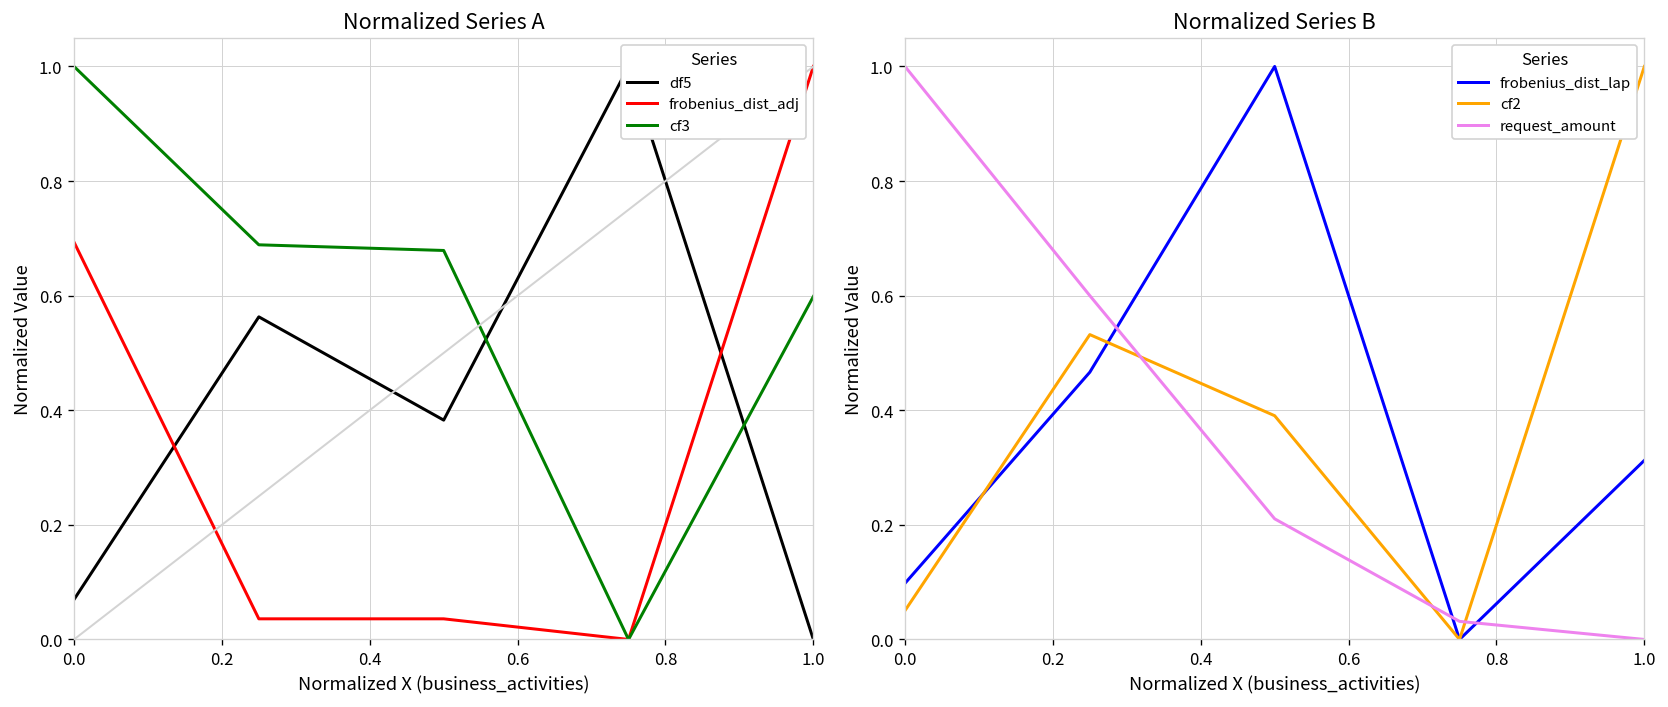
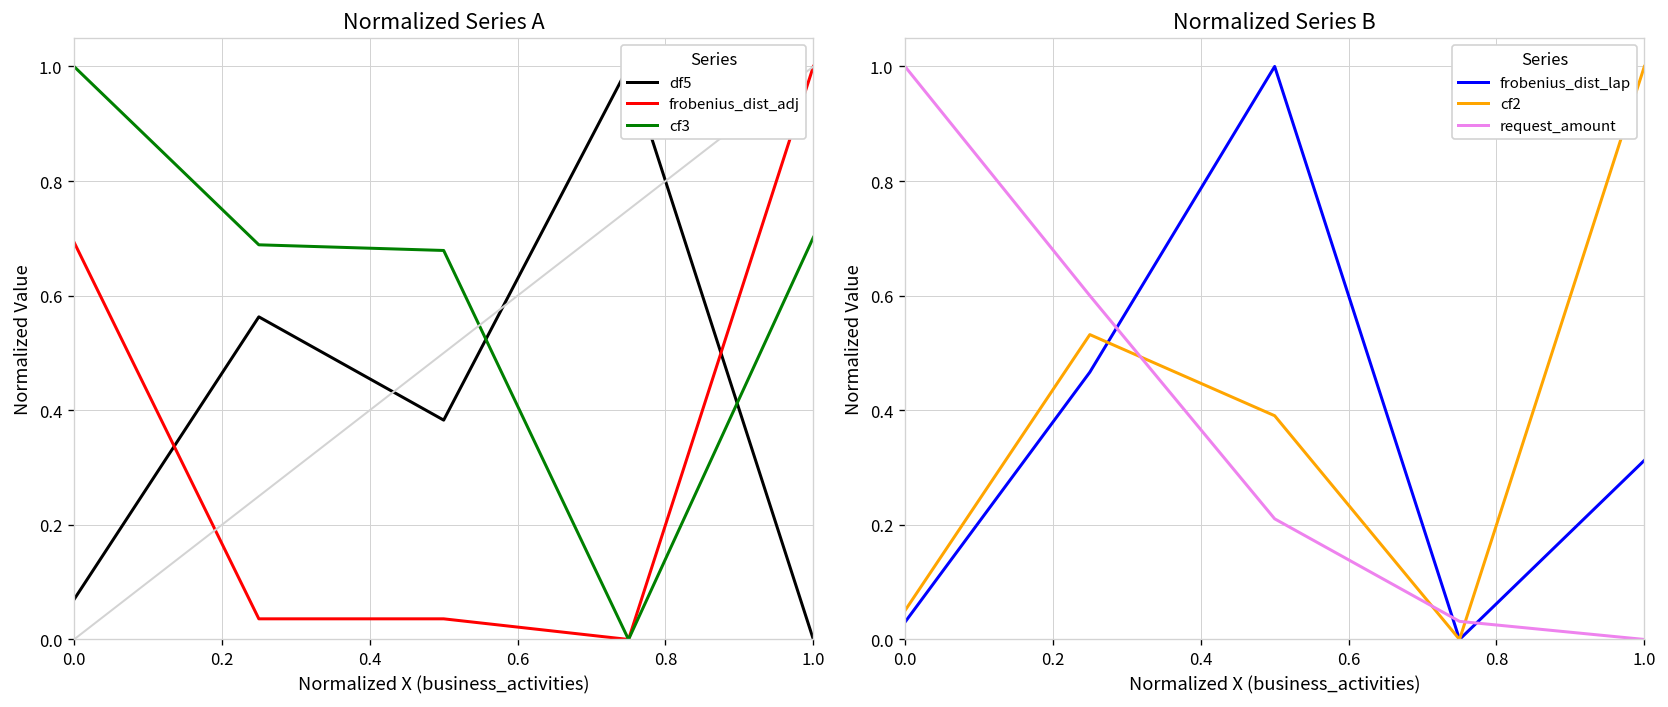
  {
    "Normalized Series A": {
      "df5": {
        "0.0": 0.07,
        "1.0": 0.00
      },
      "frobenius_dist_adj": {
        "0.0": 0.69
      },
      "cf3": {
        "0.0": 1.00,
-       "1.0": 0.60
+       "1.0": 0.70
      }
    },
    "Normalized Series B": {
      "frobenius_dist_lap": {
-       "0.0": 0.10,
+       "0.0": 0.03,
        "1.0": 0.31
      },
      "cf2": {
        "0.0": 0.05,
        "1.0": 1.00
      },
      "request_amount": {
        "0.0": 1.00,
        "1.0": 0.00
      }
    }
  }
